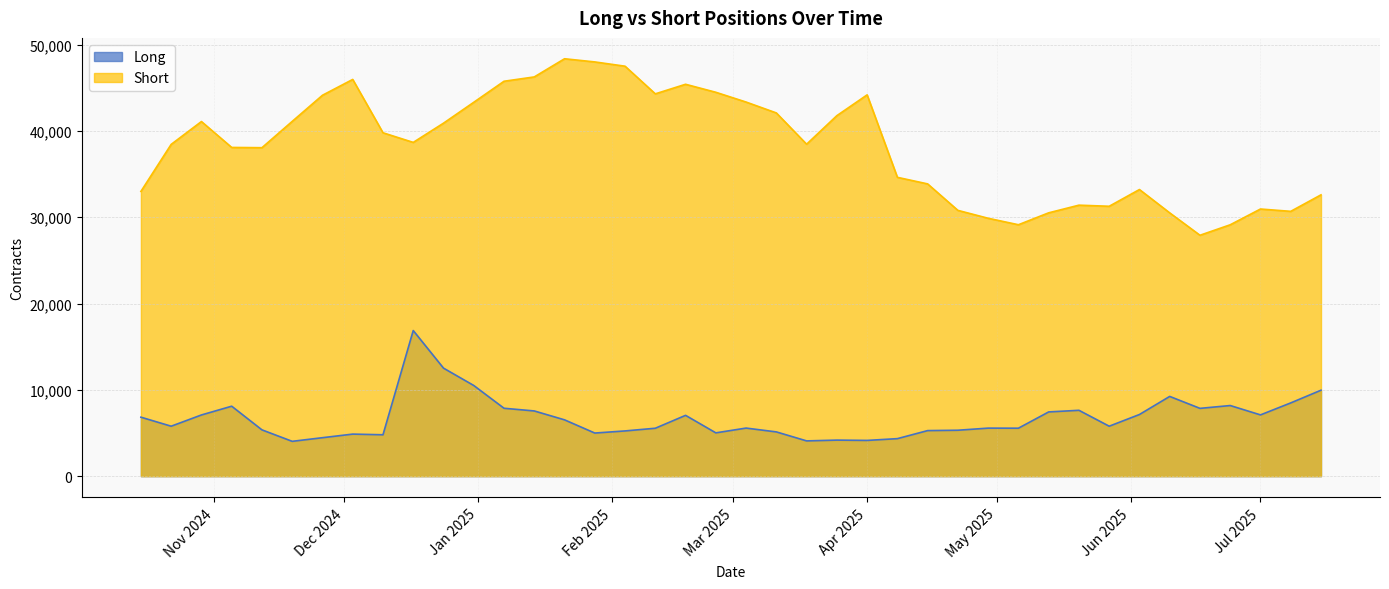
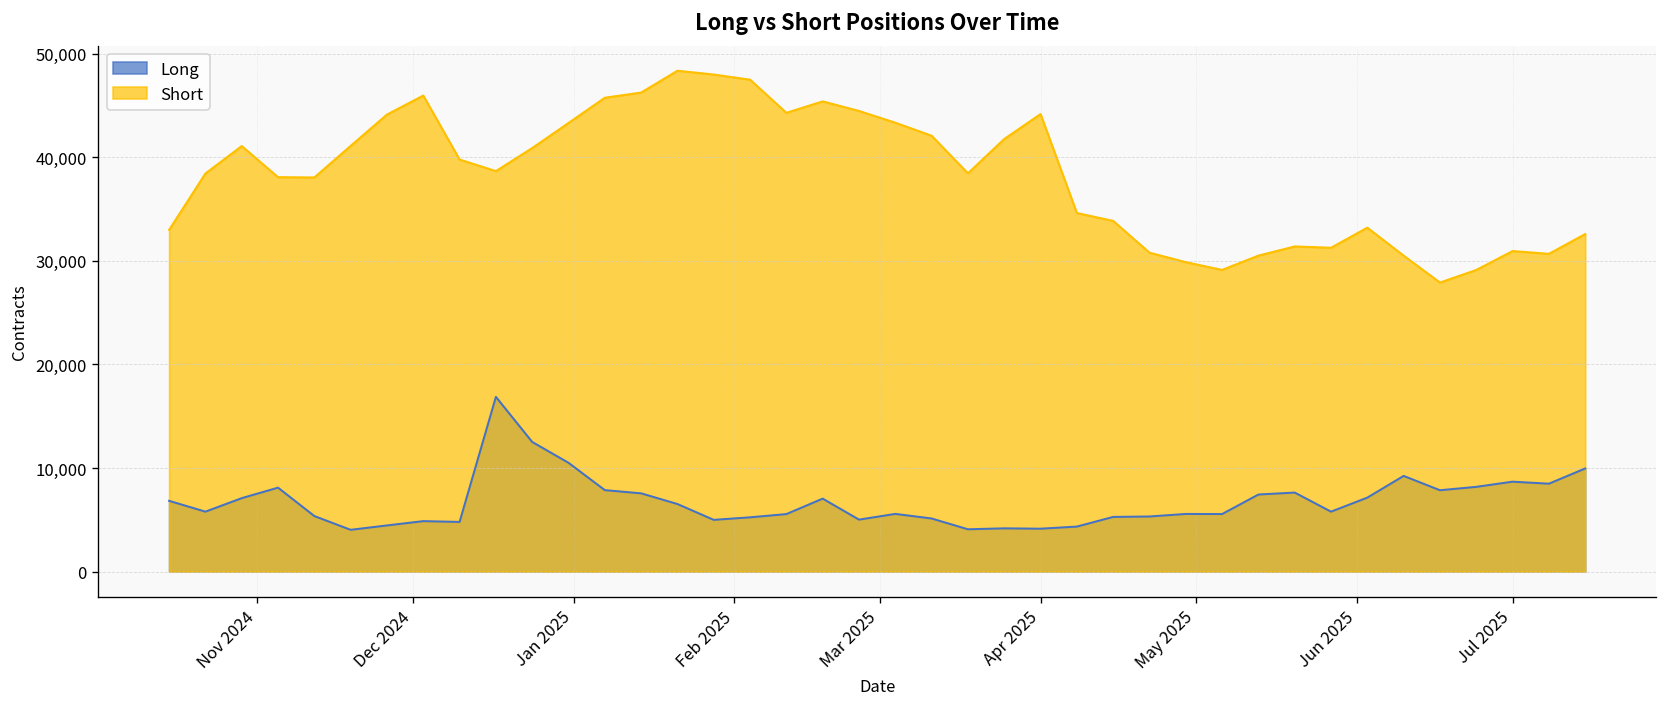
  {
    "Long": {
      "Apr 2025": "4,000",
-     "Jul 2025": "7,000"
+     "Jul 2025": "9,000"
    },
    "Short": {
      "Apr 2025": "44,000",
      "Jul 2025": "31,000"
    }
  }
